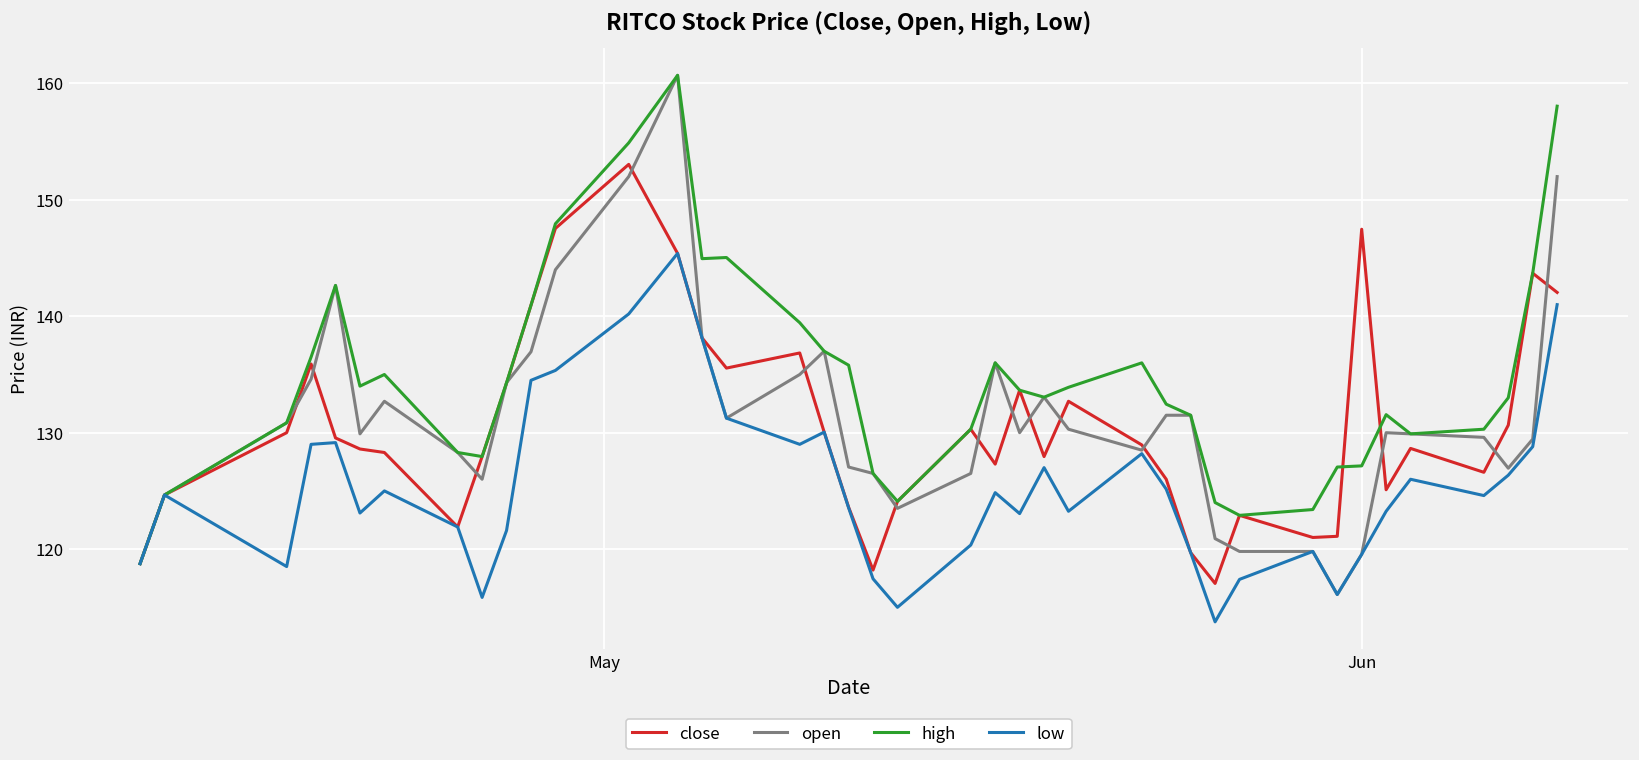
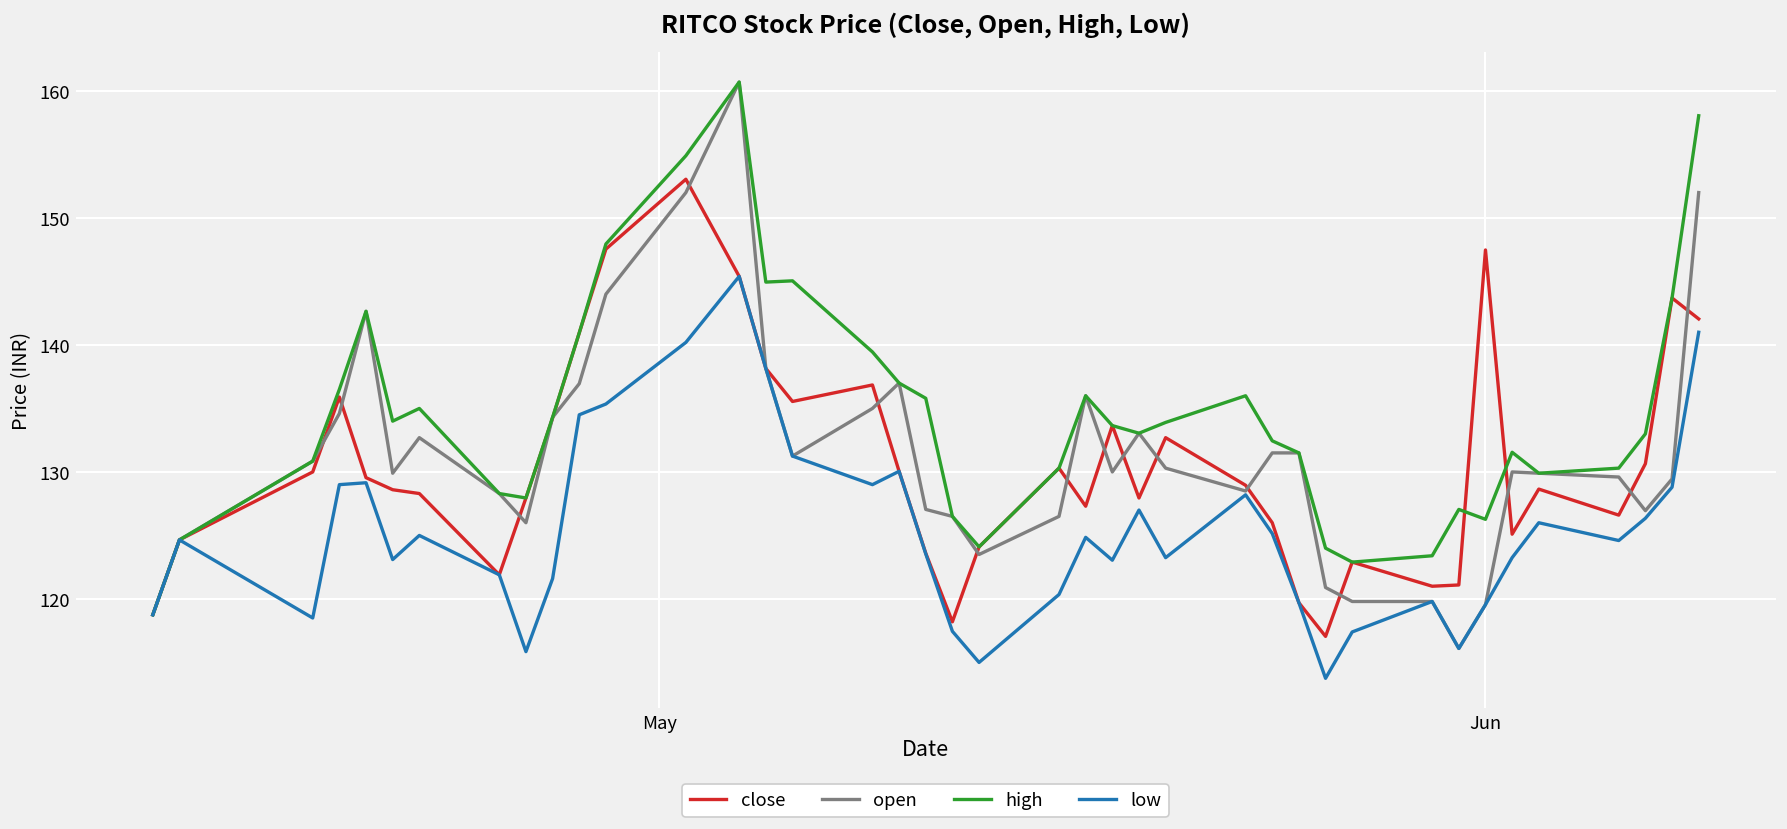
  {
    "close": {
      "Jun": 147.5
    },
    "high": {
-     "Jun": 127.2
+     "Jun": 126.3
    }
  }
